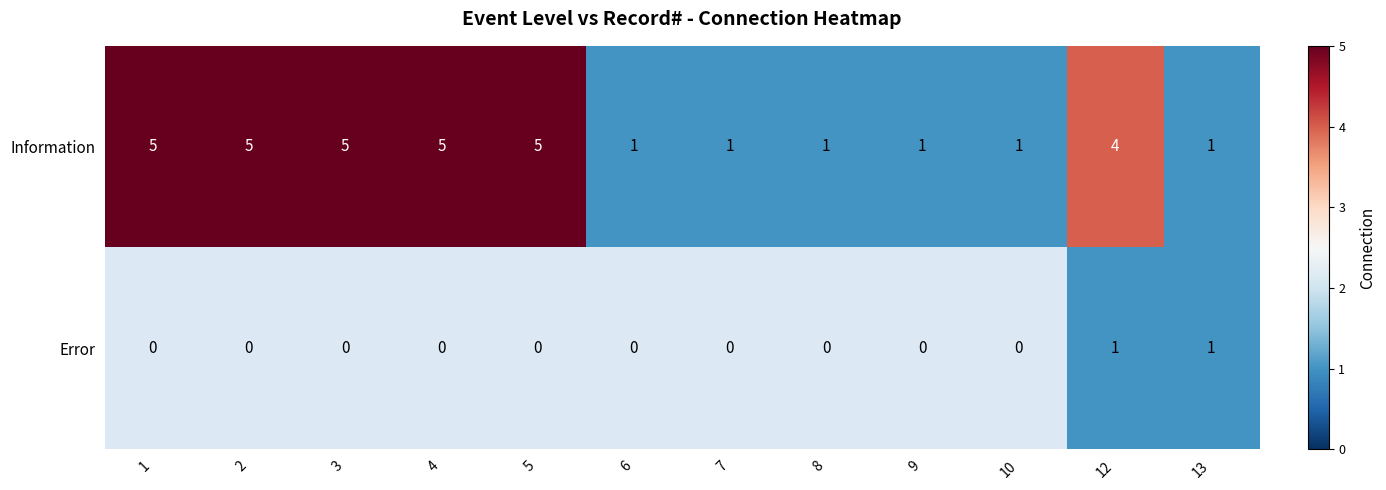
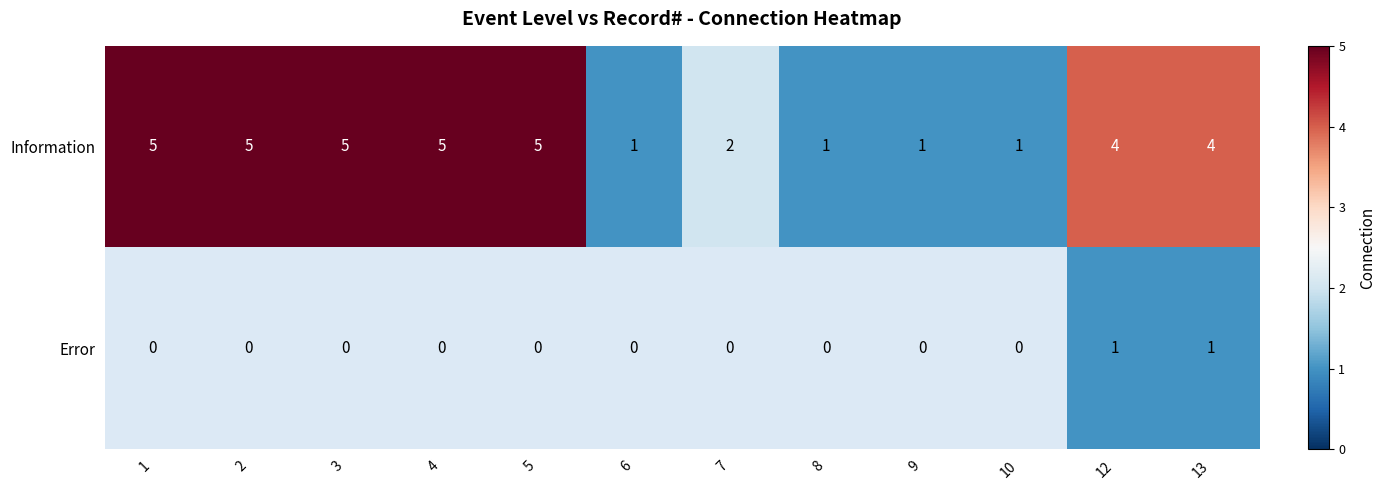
  {
    "Information": {
      "1": 5,
      "2": 5,
      "3": 5,
      "4": 5,
      "5": 5,
      "6": 1,
-     "7": 1,
+     "7": 2,
      "8": 1,
      "9": 1,
      "10": 1,
      "12": 4,
-     "13": 1
+     "13": 4
    },
    "Error": {
      "1": 0,
      "2": 0,
      "3": 0,
      "4": 0,
      "5": 0,
      "6": 0,
      "7": 0,
      "8": 0,
      "9": 0,
      "10": 0,
      "12": 1,
      "13": 1
    }
  }
